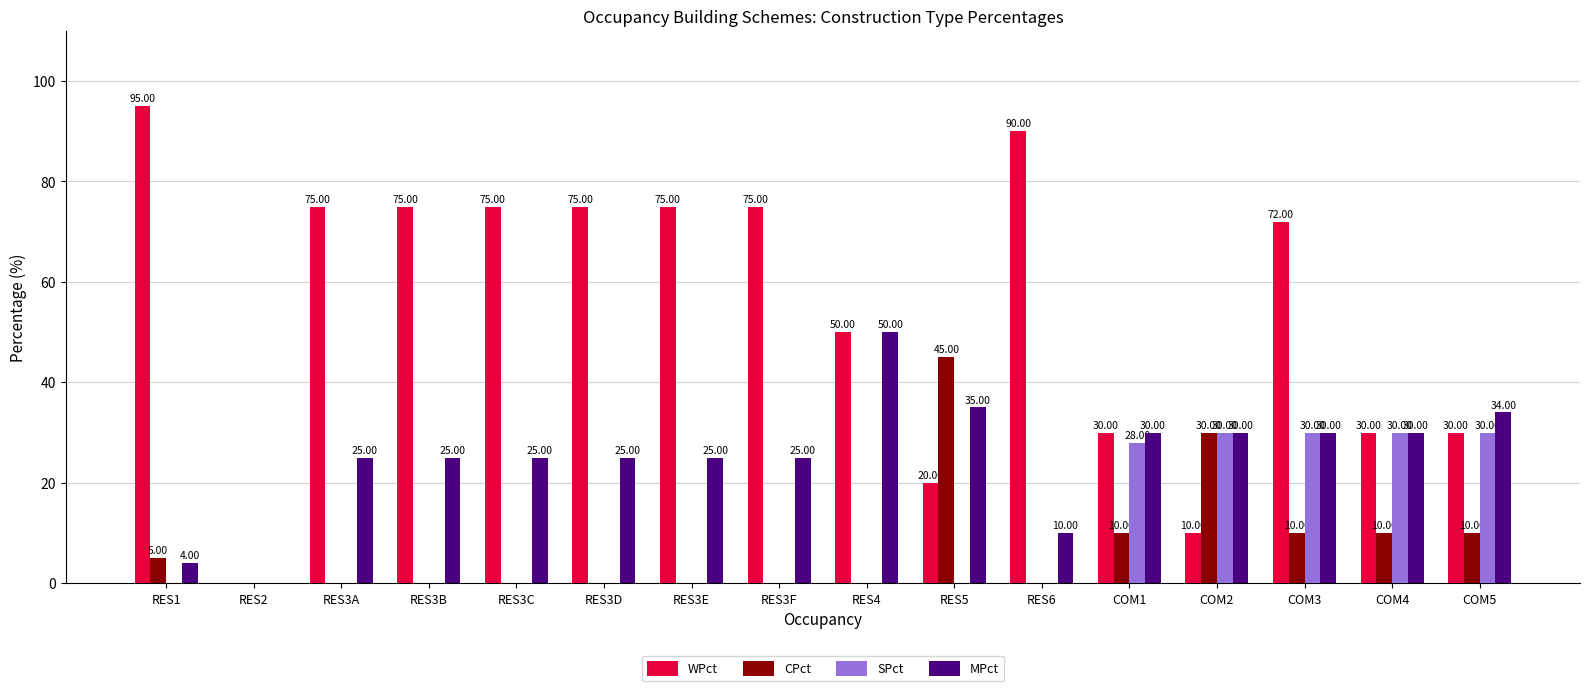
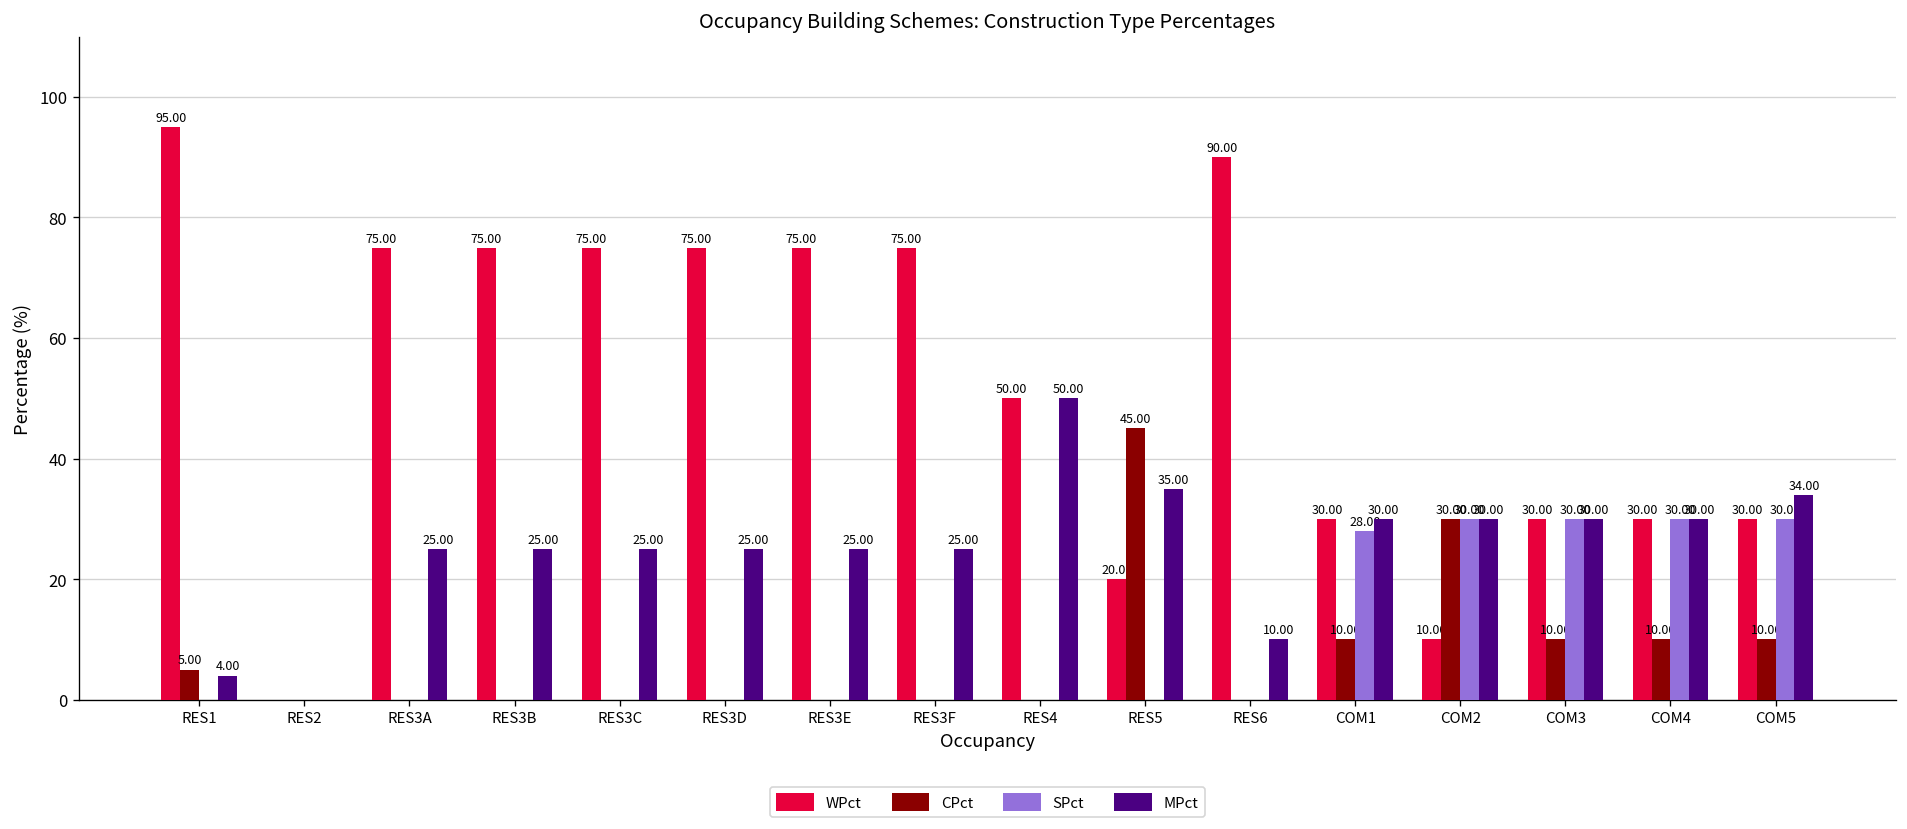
  {
    "WPct": {
      "RES1": 95.00,
      "RES3A": 75.00,
      "RES3B": 75.00,
      "RES3C": 75.00,
      "RES3D": 75.00,
      "RES3E": 75.00,
      "RES3F": 75.00,
      "RES4": 50.00,
      "RES5": 20.00,
      "RES6": 90.00,
      "COM1": 30.00,
      "COM2": 10.00,
-     "COM3": 72.00,
+     "COM3": 30.00,
      "COM4": 30.00,
      "COM5": 30.00
    },
    "CPct": {
      "RES1": 5.00,
      "RES5": 45.00,
      "COM1": 10.00,
      "COM3": 10.00,
      "COM4": 10.00,
      "COM5": 10.00
    },
    "SPct": {
      "COM1": 28.00,
      "COM5": 30.00
    },
    "MPct": {
      "RES1": 4.00,
      "RES3A": 25.00,
      "RES3B": 25.00,
      "RES3C": 25.00,
      "RES3D": 25.00,
      "RES3E": 25.00,
      "RES3F": 25.00,
      "RES4": 50.00,
      "RES5": 35.00,
      "RES6": 10.00,
      "COM1": 30.00,
      "COM5": 34.00
    }
  }
